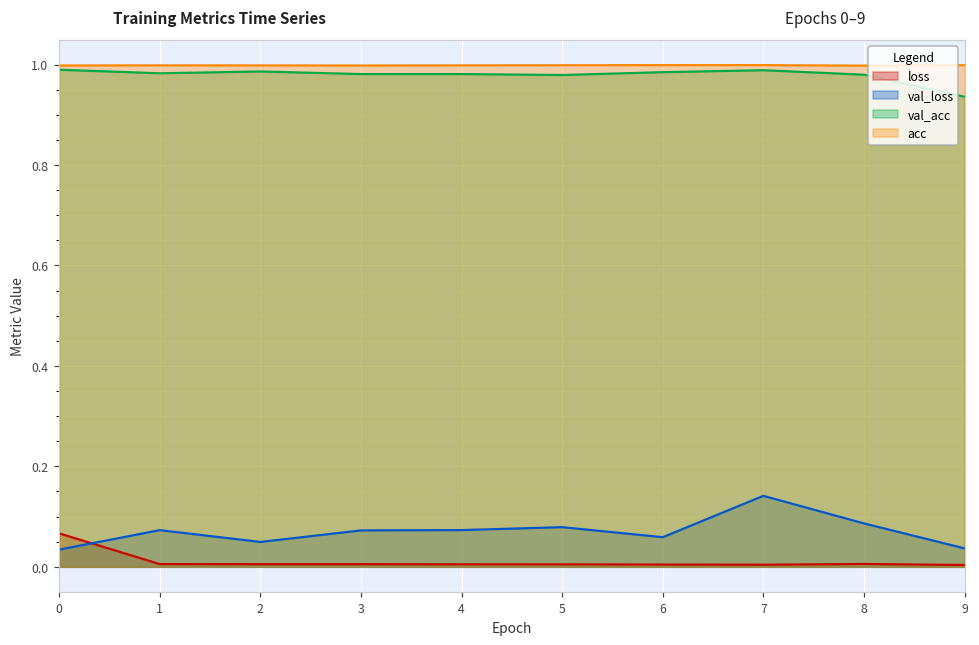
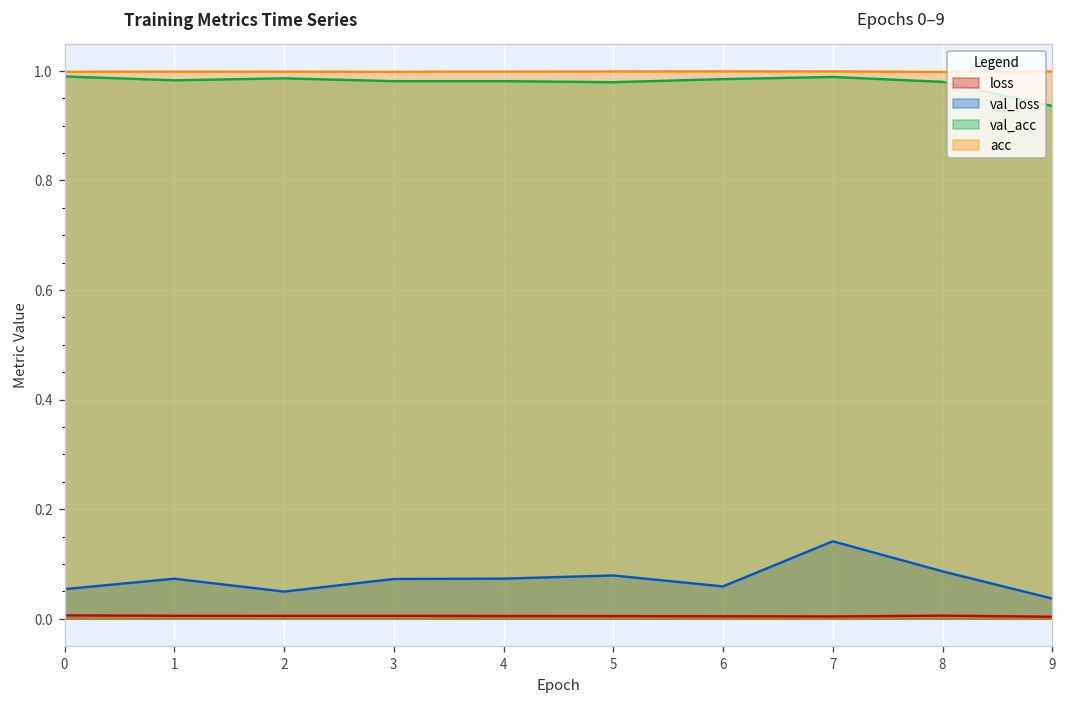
  {
    "loss": {
-     "0": 0.07,
+     "0": 0.01,
      "1": 0.01,
      "2": 0.01,
      "3": 0.01,
      "4": 0.00,
      "5": 0.00,
      "6": 0.00,
      "7": 0.00,
      "8": 0.01,
      "9": 0.00
    },
    "val_loss": {
-     "0": 0.03,
+     "0": 0.05,
      "1": 0.07,
      "2": 0.05,
      "3": 0.07,
      "4": 0.07,
      "5": 0.08,
      "6": 0.06,
      "7": 0.14,
      "8": 0.09,
      "9": 0.04
    },
    "val_acc": {
      "0": 0.99,
      "1": 0.98,
      "2": 0.99,
      "3": 0.98,
      "4": 0.98,
      "5": 0.98,
      "6": 0.98,
      "7": 0.99,
      "8": 0.98,
      "9": 0.94
    },
    "acc": {
      "0": 1.00,
      "1": 1.00,
      "2": 1.00,
      "3": 1.00,
      "4": 1.00,
      "5": 1.00,
      "6": 1.00,
      "7": 1.00,
      "8": 1.00,
      "9": 1.00
    }
  }
